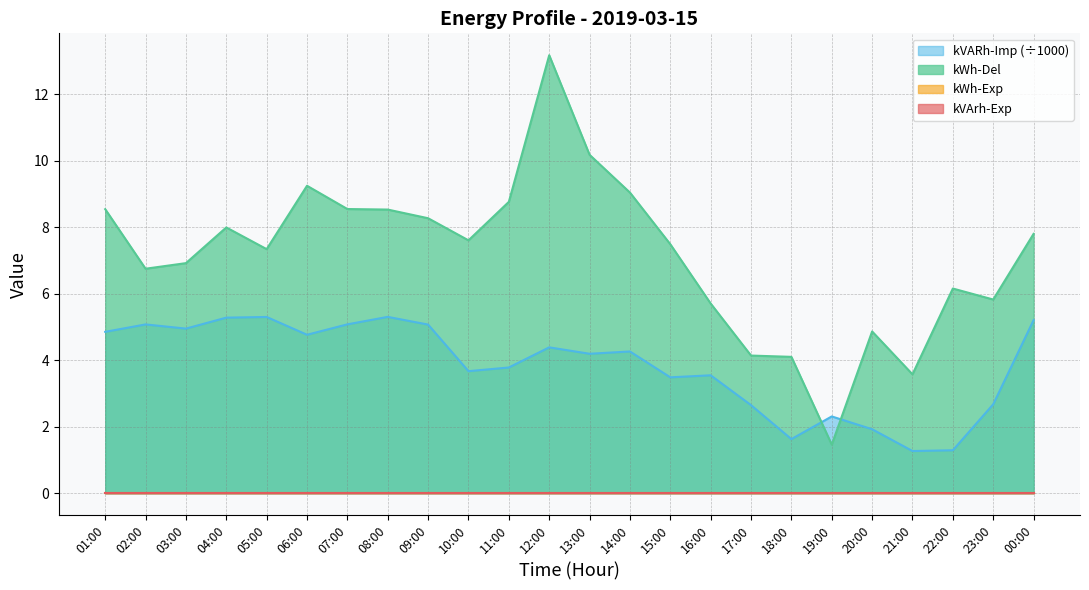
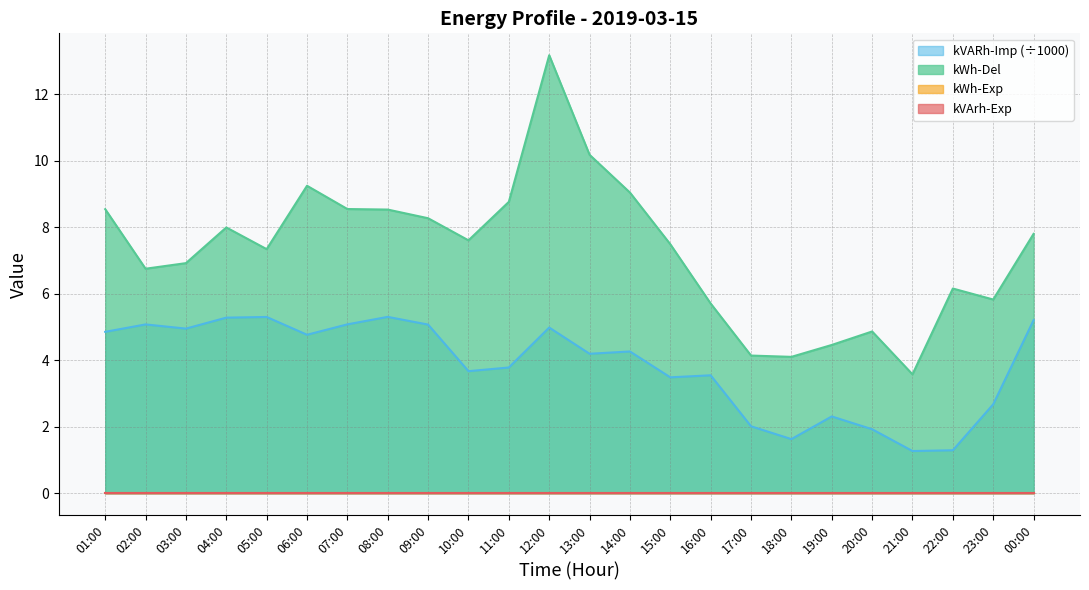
  {
    "kVARh-Imp (÷1000)": {
      "01:00": 4.9,
      "02:00": 5.1,
      "03:00": 5.0,
      "04:00": 5.3,
      "05:00": 5.3,
      "06:00": 4.8,
      "07:00": 5.1,
      "08:00": 5.3,
      "09:00": 5.1,
      "10:00": 3.7,
      "11:00": 3.8,
-     "12:00": 4.4,
+     "12:00": 5.0,
      "13:00": 4.2,
      "14:00": 4.3,
      "15:00": 3.5,
      "16:00": 3.5,
-     "17:00": 2.7,
+     "17:00": 2.0,
      "18:00": 1.6,
      "19:00": 2.3,
      "20:00": 1.9,
      "21:00": 1.3,
      "22:00": 1.3,
      "23:00": 2.7,
      "00:00": 5.2
    },
    "kWh-Del": {
      "01:00": 8.5,
      "02:00": 6.8,
      "03:00": 6.9,
      "04:00": 8.0,
      "05:00": 7.3,
      "06:00": 9.3,
      "07:00": 8.6,
      "08:00": 8.5,
      "09:00": 8.3,
      "10:00": 7.6,
      "11:00": 8.8,
      "12:00": 13.2,
      "13:00": 10.2,
      "14:00": 9.0,
      "15:00": 7.5,
      "16:00": 5.7,
      "17:00": 4.1,
      "18:00": 4.1,
-     "19:00": 1.5,
+     "19:00": 4.5,
      "20:00": 4.9,
      "21:00": 3.6,
      "22:00": 6.2,
      "23:00": 5.8,
      "00:00": 7.8
    },
    "kVArh-Exp": {
      "01:00": 0.0,
      "02:00": 0.0,
      "03:00": 0.0,
      "04:00": 0.0,
      "05:00": 0.0,
      "06:00": 0.0,
      "07:00": 0.0,
      "08:00": 0.0,
      "09:00": 0.0,
      "10:00": 0.0,
      "11:00": 0.0,
      "12:00": 0.0,
      "13:00": 0.0,
      "14:00": 0.0,
      "15:00": 0.0,
      "16:00": 0.0,
      "17:00": 0.0,
      "18:00": 0.0,
      "19:00": 0.0,
      "20:00": 0.0,
      "21:00": 0.0,
      "22:00": 0.0,
      "23:00": 0.0,
      "00:00": 0.0
    }
  }
